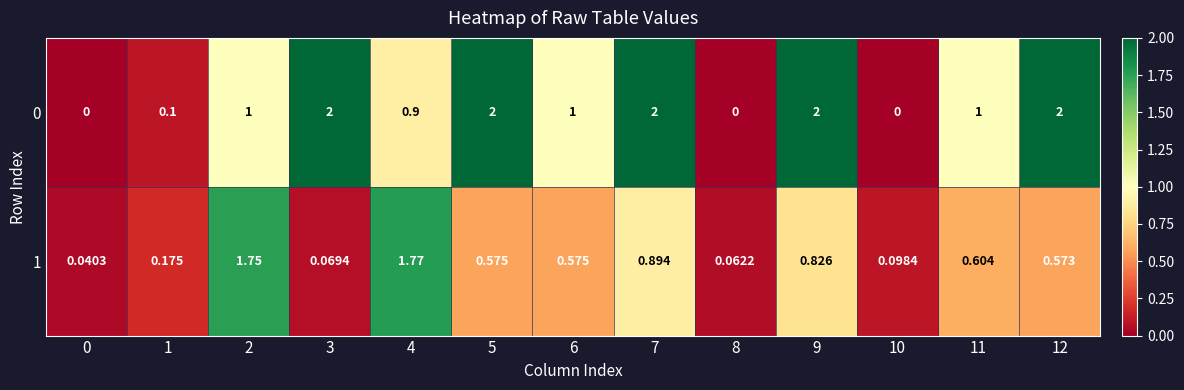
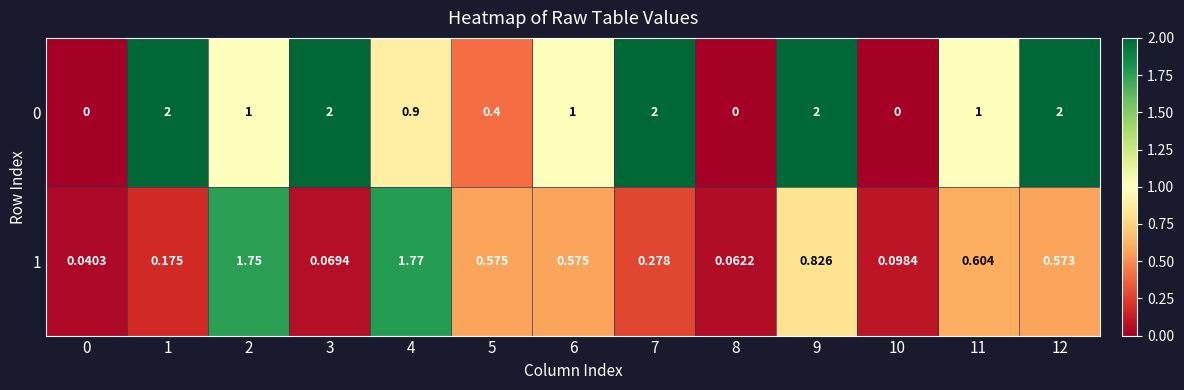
  {
    "0": {
      "0": 0,
-     "1": 0.1,
+     "1": 2,
      "2": 1,
      "3": 2,
      "4": 0.9,
-     "5": 2,
+     "5": 0.4,
      "6": 1,
      "7": 2,
      "8": 0,
      "9": 2,
      "10": 0,
      "11": 1,
      "12": 2
    },
    "1": {
      "0": 0.0403,
      "1": 0.175,
      "2": 1.75,
      "3": 0.0694,
      "4": 1.77,
      "5": 0.575,
      "6": 0.575,
-     "7": 0.894,
+     "7": 0.278,
      "8": 0.0622,
      "9": 0.826,
      "10": 0.0984,
      "11": 0.604,
      "12": 0.573
    }
  }
